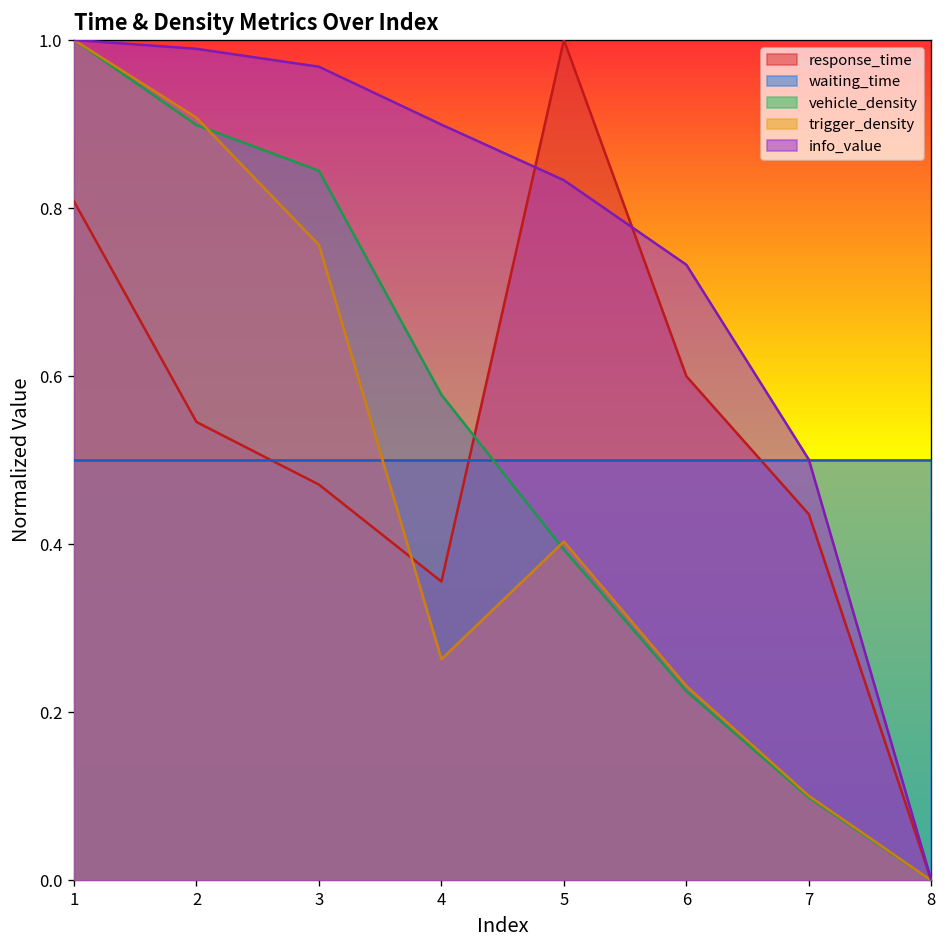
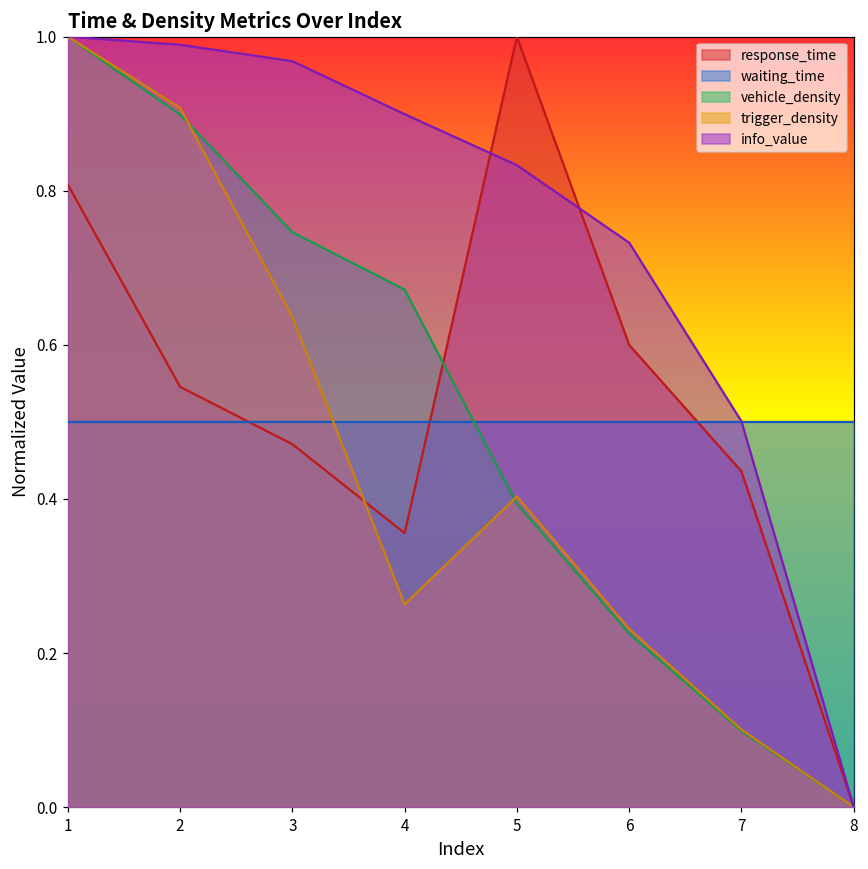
  {
    "response_time": {
      "1": 0.81,
      "2": 0.55,
      "3": 0.47,
      "4": 0.36,
      "5": 1.00,
      "6": 0.60,
      "7": 0.44
    },
    "waiting_time": {
      "1": 0.50,
      "2": 0.50,
      "3": 0.50,
      "4": 0.50,
      "5": 0.50,
      "6": 0.50,
      "8": 0.50
    },
    "vehicle_density": {
      "2": 0.90,
-     "3": 0.84,
-     "4": 0.58,
+     "3": 0.75,
+     "4": 0.67,
      "5": 0.39,
      "6": 0.23
    },
    "trigger_density": {
      "2": 0.91,
-     "3": 0.76,
+     "3": 0.64,
      "4": 0.26,
      "5": 0.40,
      "6": 0.23
    },
    "info_value": {
      "2": 0.99,
      "3": 0.97,
      "4": 0.90,
      "5": 0.83,
      "6": 0.73
    }
  }
